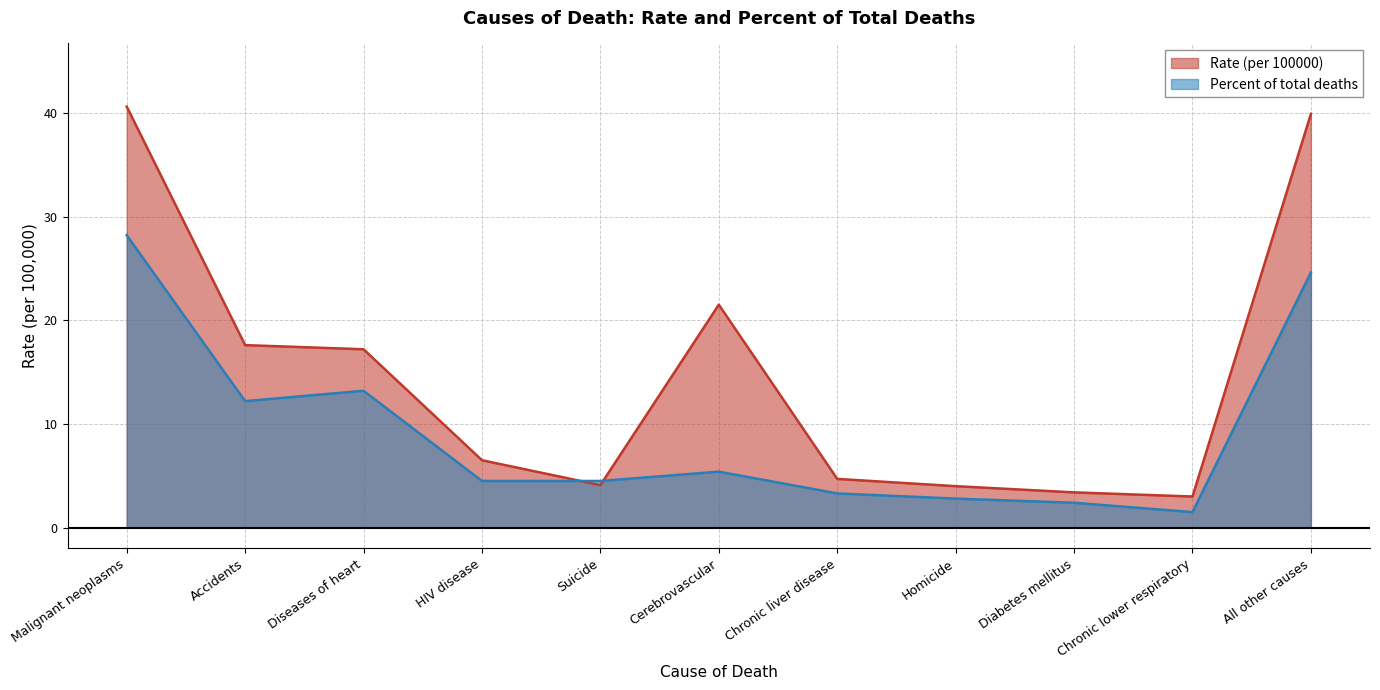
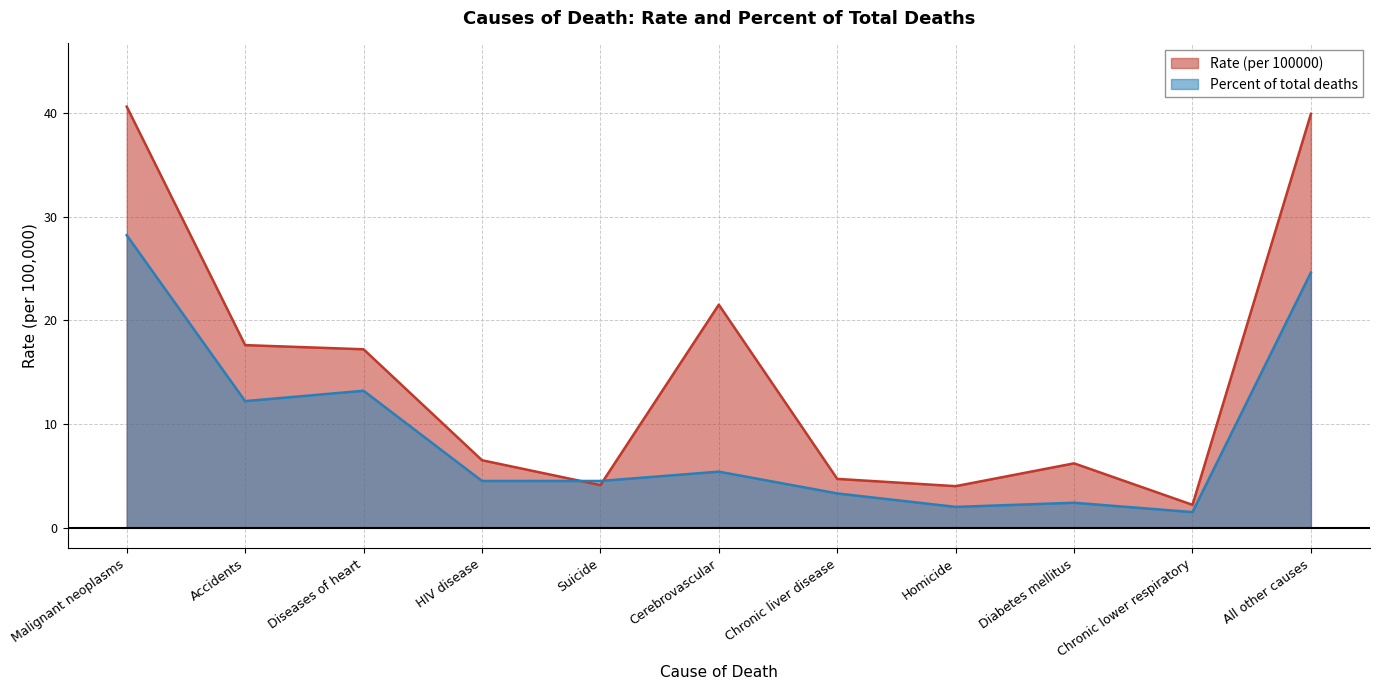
  {
    "Rate (per 100000)": {
      "Malignant neoplasms": 40.6,
      "Accidents": 17.6,
      "Diseases of heart": 17.2,
      "HIV disease": 6.5,
      "Suicide": 4.1,
      "Cerebrovascular": 21.5,
      "Chronic liver disease": 4.7,
      "Homicide": 4.0,
-     "Diabetes mellitus": 3.4,
-     "Chronic lower respiratory": 3.0,
+     "Diabetes mellitus": 6.2,
+     "Chronic lower respiratory": 2.2,
      "All other causes": 39.9
    },
    "Percent of total deaths": {
      "Malignant neoplasms": 28.2,
      "Accidents": 12.2,
      "Diseases of heart": 13.2,
      "HIV disease": 4.5,
      "Suicide": 4.5,
      "Cerebrovascular": 5.4,
      "Chronic liver disease": 3.3,
-     "Homicide": 2.8,
+     "Homicide": 2.0,
      "Diabetes mellitus": 2.4,
      "Chronic lower respiratory": 1.5,
      "All other causes": 24.6
    }
  }
